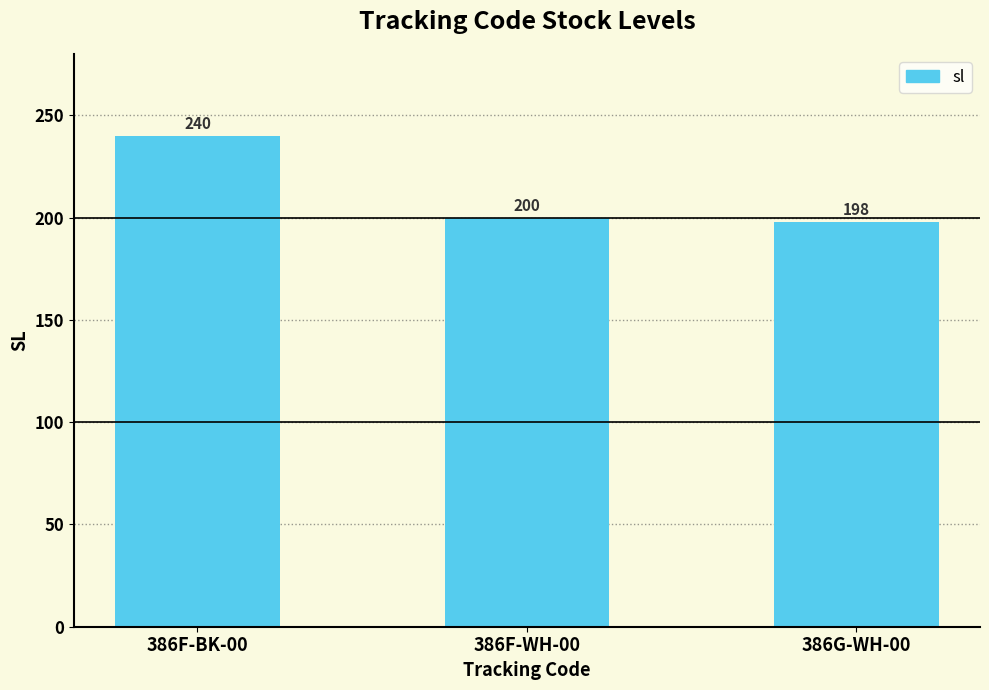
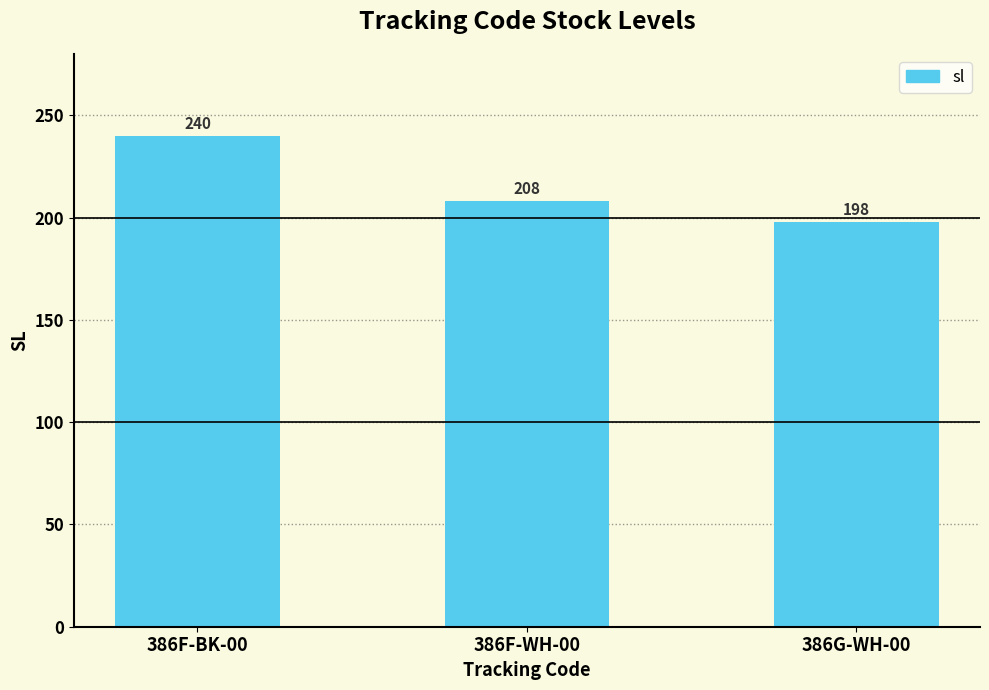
  {
    "386F-BK-00": 240,
-   "386F-WH-00": 200,
+   "386F-WH-00": 208,
    "386G-WH-00": 198
  }
